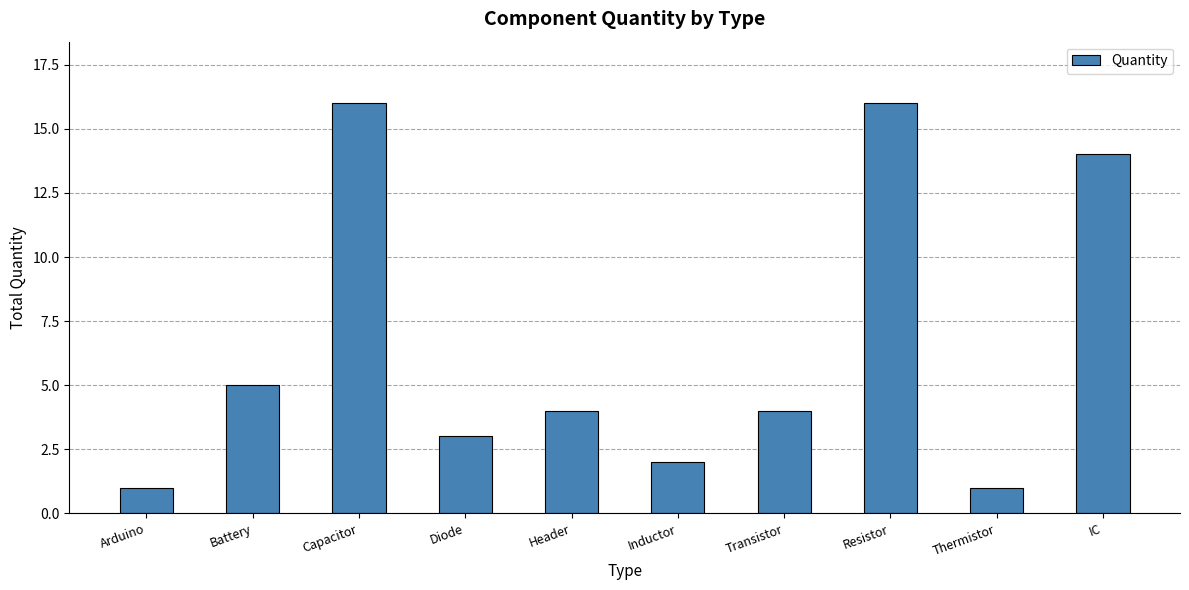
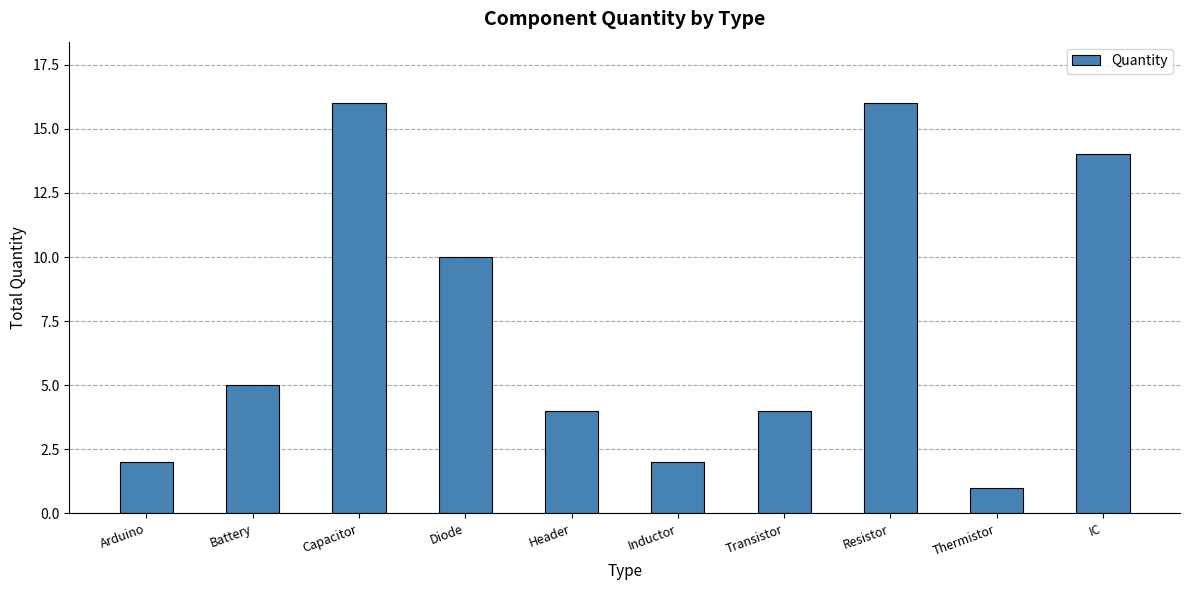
  {
-   "Arduino": 1,
+   "Arduino": 2,
    "Battery": 5,
    "Capacitor": 16,
-   "Diode": 3,
+   "Diode": 10,
    "Header": 4,
    "Inductor": 2,
    "Transistor": 4,
    "Resistor": 16,
    "Thermistor": 1,
    "IC": 14
  }
